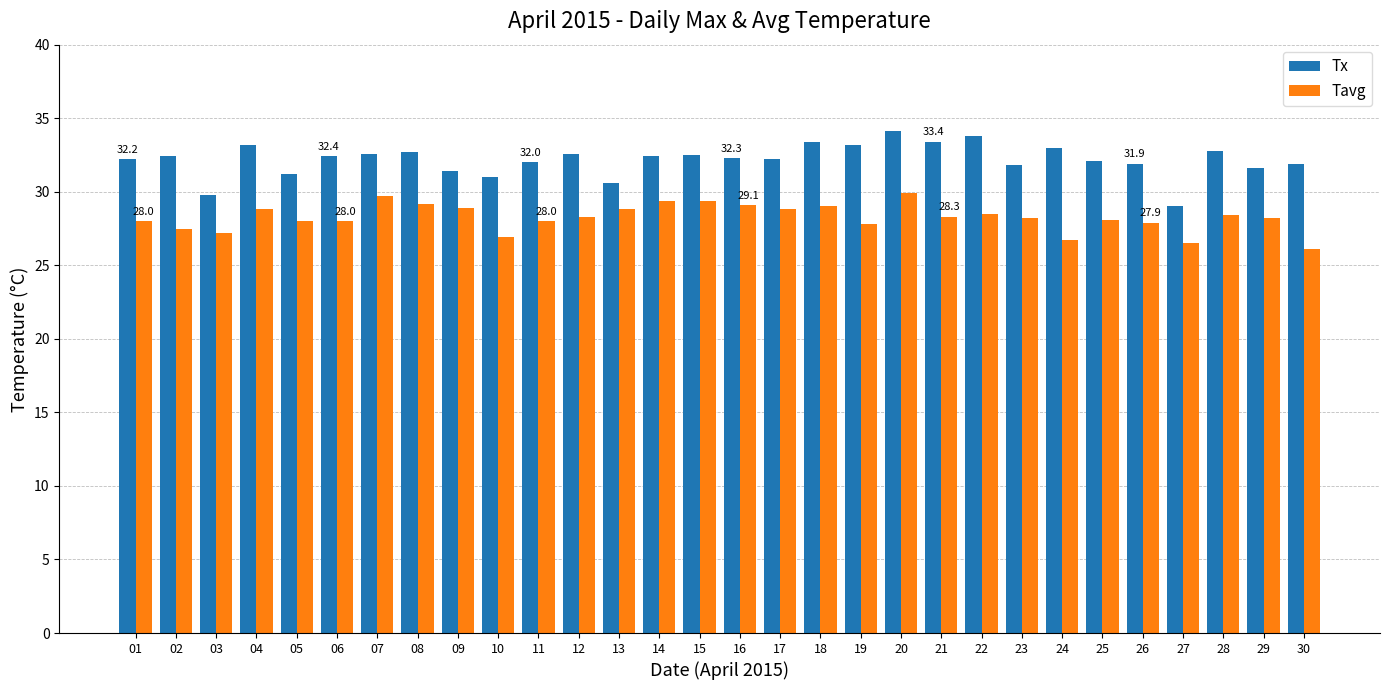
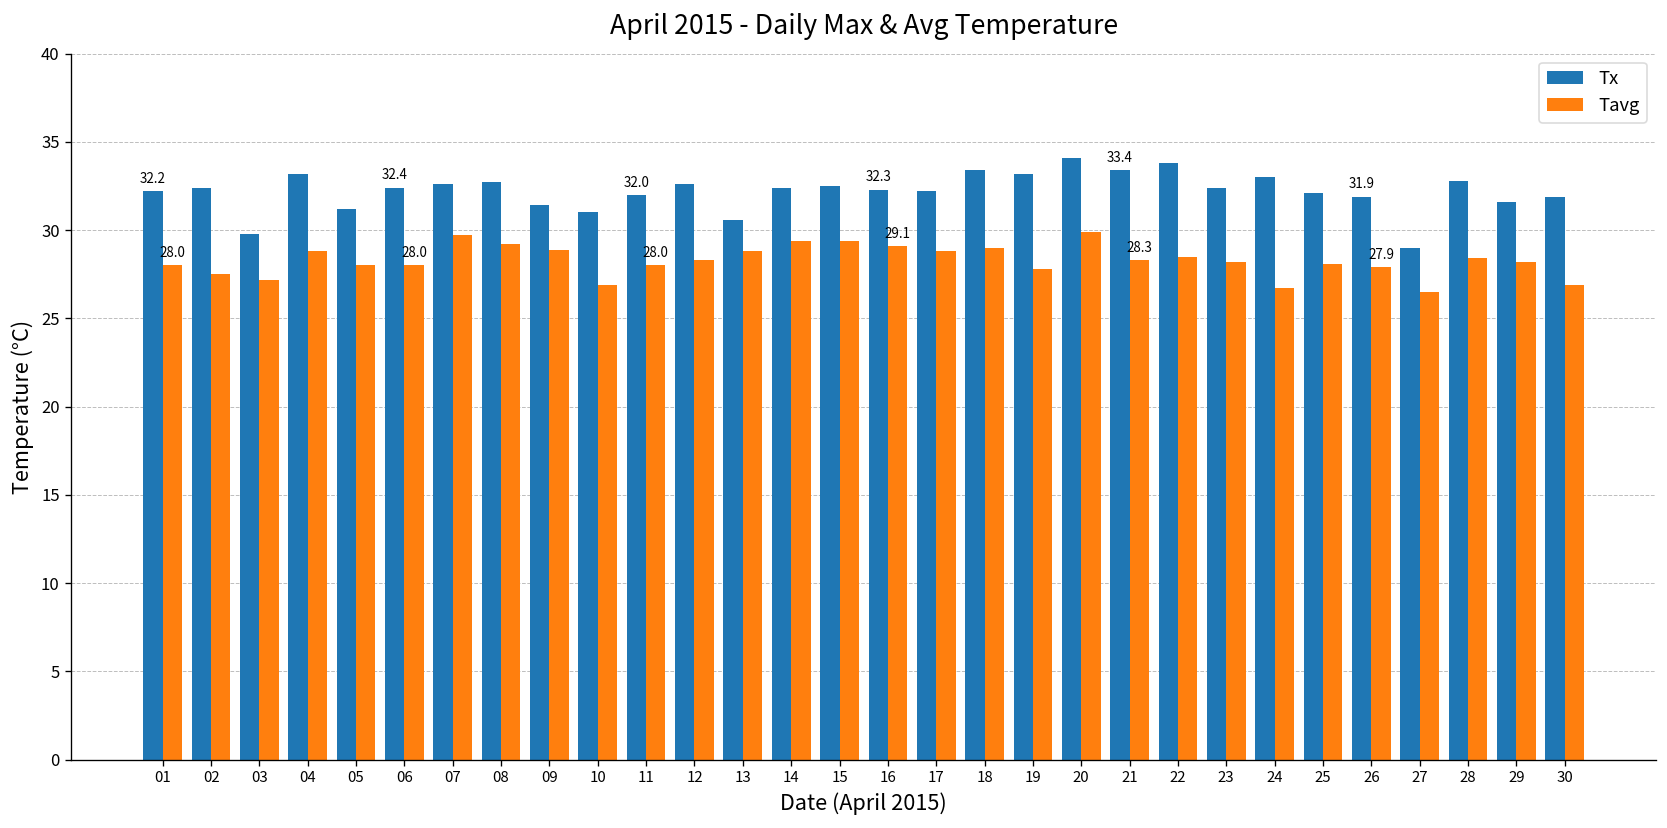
  {
    "Tx": {
      "02": 32.4,
      "03": 29.8,
      "04": 33.2,
      "05": 31.2,
      "07": 32.6,
      "08": 32.7,
      "09": 31.4,
      "10": 31.0,
      "12": 32.6,
      "13": 30.6,
      "14": 32.4,
      "15": 32.5,
      "17": 32.2,
      "18": 33.4,
      "19": 33.2,
      "20": 34.1,
      "22": 33.8,
-     "23": 31.8,
+     "23": 32.4,
      "24": 33.0,
      "25": 32.1,
      "27": 29.0,
      "28": 32.8,
      "29": 31.6,
      "30": 31.9
    },
    "Tavg": {
      "02": 27.5,
      "03": 27.2,
      "04": 28.8,
      "05": 28.0,
      "07": 29.7,
      "08": 29.2,
      "09": 28.9,
      "10": 26.9,
      "12": 28.3,
      "13": 28.8,
      "14": 29.4,
      "15": 29.4,
      "17": 28.8,
      "18": 29.0,
      "19": 27.8,
      "20": 29.9,
      "22": 28.5,
      "23": 28.2,
      "24": 26.7,
      "25": 28.1,
      "27": 26.5,
      "28": 28.4,
      "29": 28.2,
-     "30": 26.1
+     "30": 26.9
    }
  }
